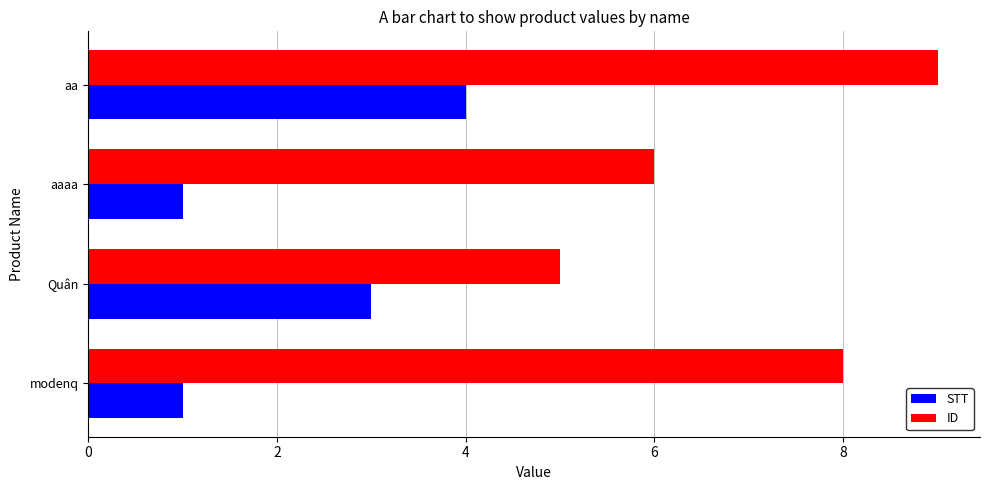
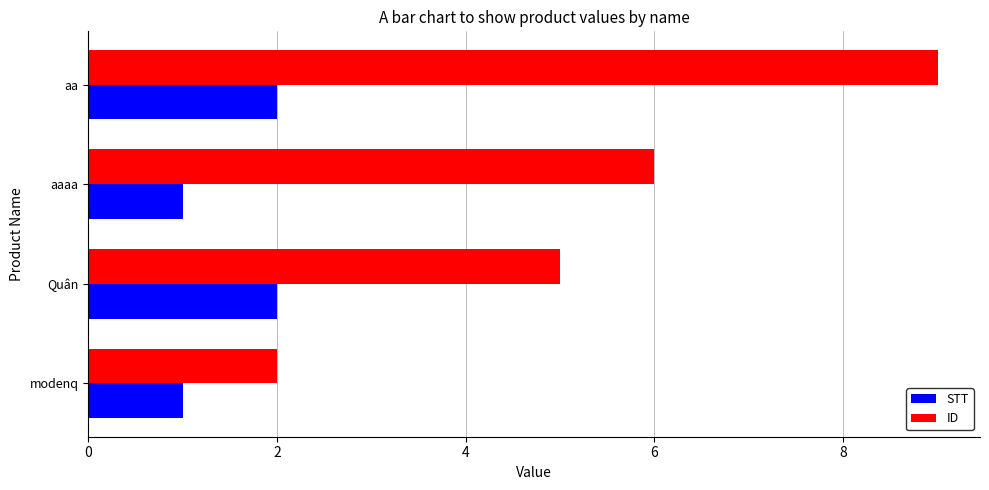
  {
    "STT": {
-     "aa": 4,
+     "aa": 2,
      "aaaa": 1,
-     "Quân": 3,
+     "Quân": 2,
      "modenq": 1
    },
    "ID": {
      "aa": 9,
      "aaaa": 6,
      "Quân": 5,
-     "modenq": 8
+     "modenq": 2
    }
  }
